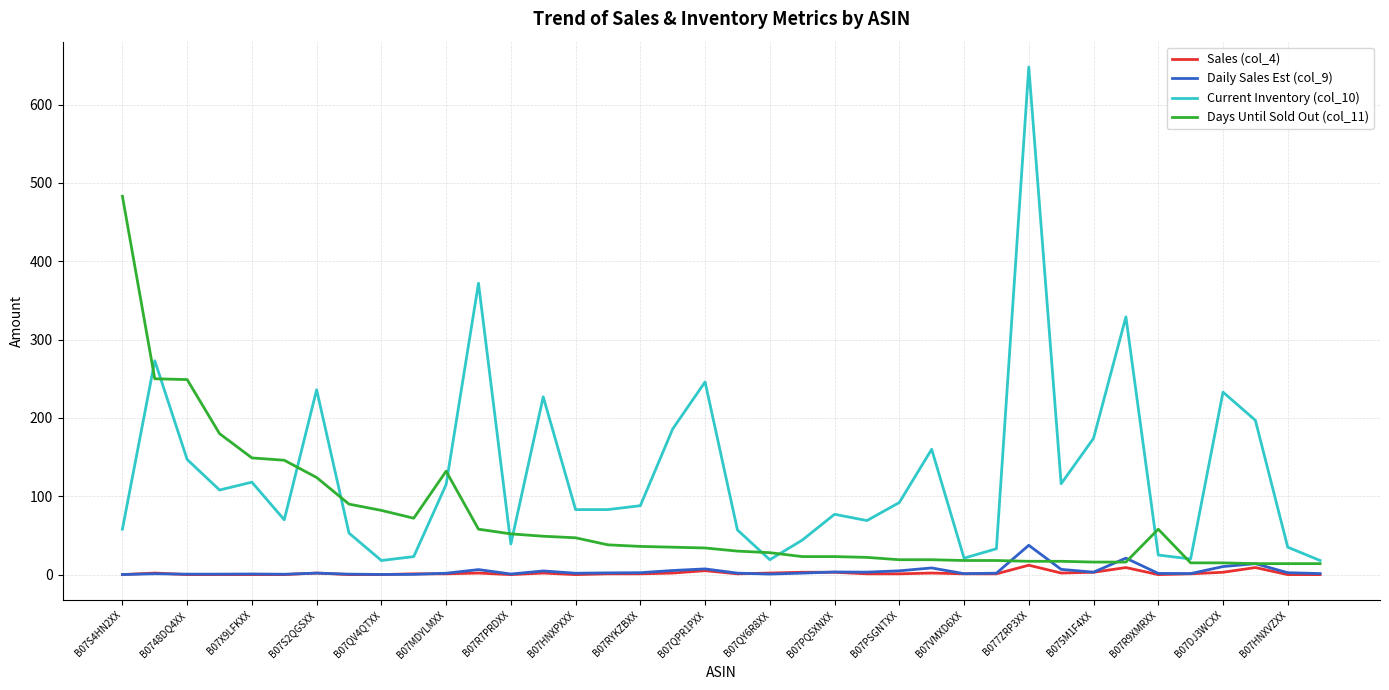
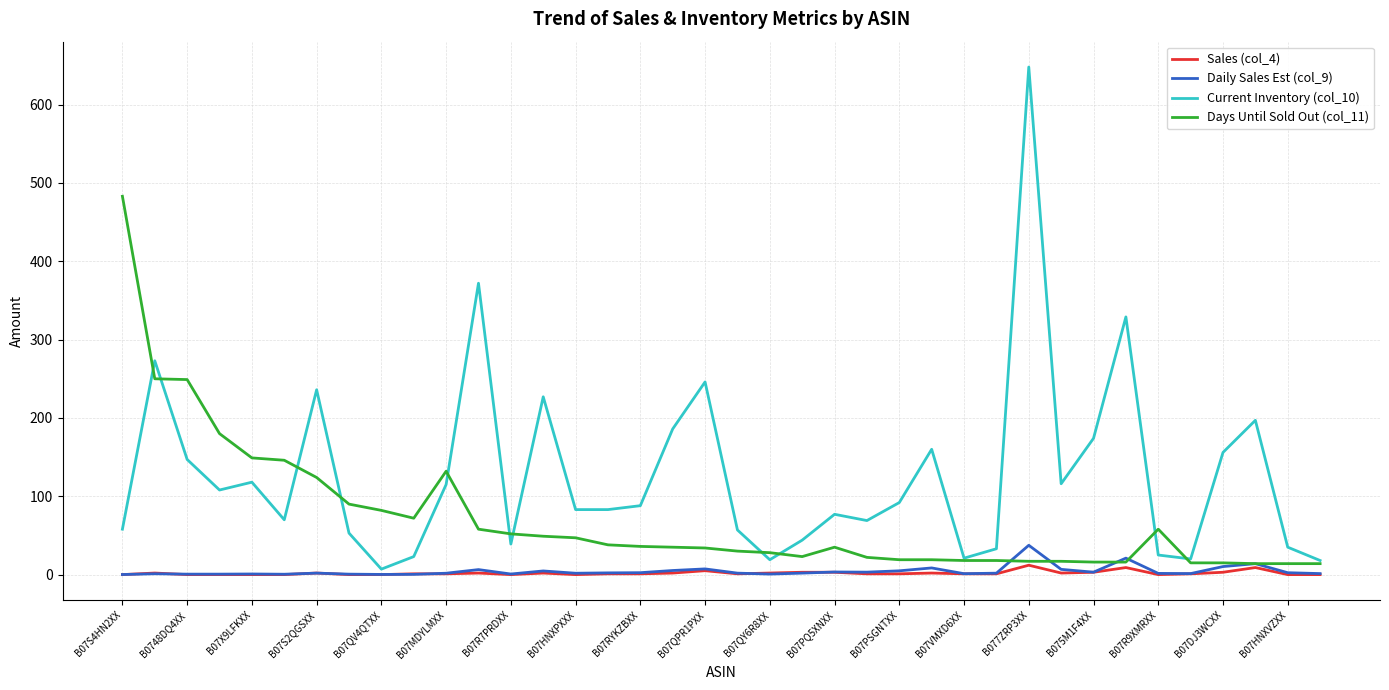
  {
    "Sales (col_4)": {
      "B07PSGNTXX": 0,
      "B077ZRP3XX": 10,
      "B07DJ3WCXX": 0
    },
    "Daily Sales Est (col_9)": {
      "B07PSGNTXX": 0,
      "B077ZRP3XX": 40,
      "B07DJ3WCXX": 10
    },
    "Current Inventory (col_10)": {
      "B07S4HN2XX": 60,
      "B0748DQ4XX": 150,
      "B07X9LFKXX": 120,
      "B07S2QGSXX": 240,
-     "B07QV4QTXX": 20,
+     "B07QV4QTXX": 10,
      "B07MDYLMXX": 120,
      "B07R7PRDXX": 40,
      "B07HNXPXXX": 80,
      "B07RYKZBXX": 90,
      "B07QPR1PXX": 250,
      "B07QY6R8XX": 20,
      "B07PQ5XNXX": 80,
      "B07PSGNTXX": 90,
      "B077ZRP3XX": 650,
      "B075M1F4XX": 170,
      "B07R9XMRXX": 30,
-     "B07DJ3WCXX": 230,
+     "B07DJ3WCXX": 160,
      "B07HNXVZXX": 40
    },
    "Days Until Sold Out (col_11)": {
      "B07S4HN2XX": 480,
      "B0748DQ4XX": 250,
      "B07X9LFKXX": 150,
      "B07S2QGSXX": 120,
      "B07QV4QTXX": 80,
      "B07MDYLMXX": 130,
      "B07R7PRDXX": 50,
      "B07HNXPXXX": 50,
      "B07RYKZBXX": 40,
      "B07QPR1PXX": 30,
      "B07QY6R8XX": 30,
-     "B07PQ5XNXX": 20,
+     "B07PQ5XNXX": 40,
      "B07PSGNTXX": 20,
      "B077ZRP3XX": 20,
      "B075M1F4XX": 20,
      "B07R9XMRXX": 60,
      "B07DJ3WCXX": 20,
      "B07HNXVZXX": 10
    }
  }
